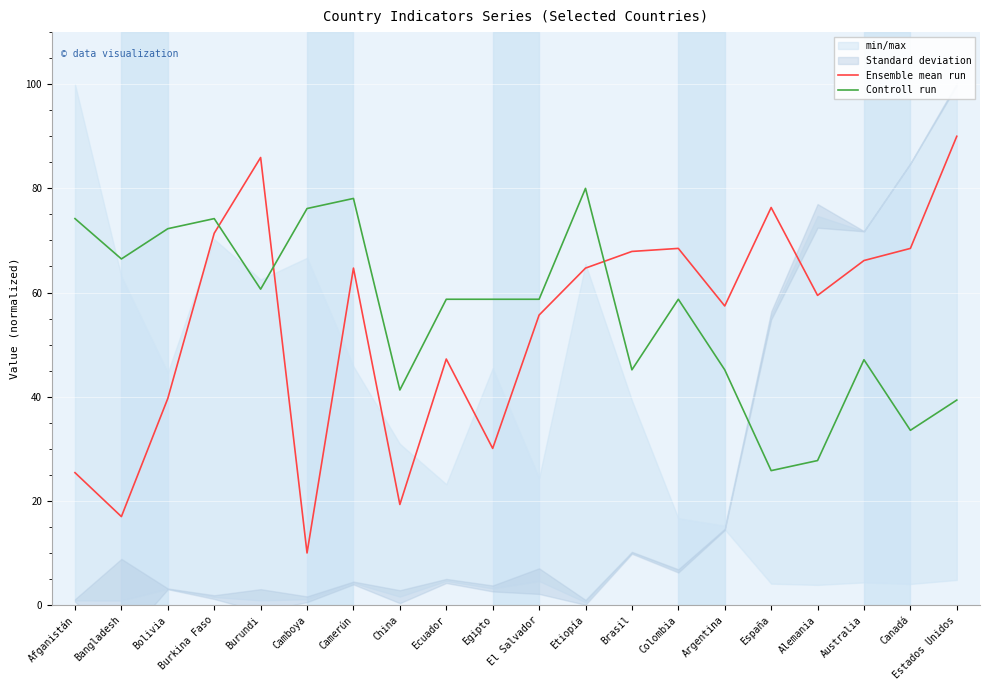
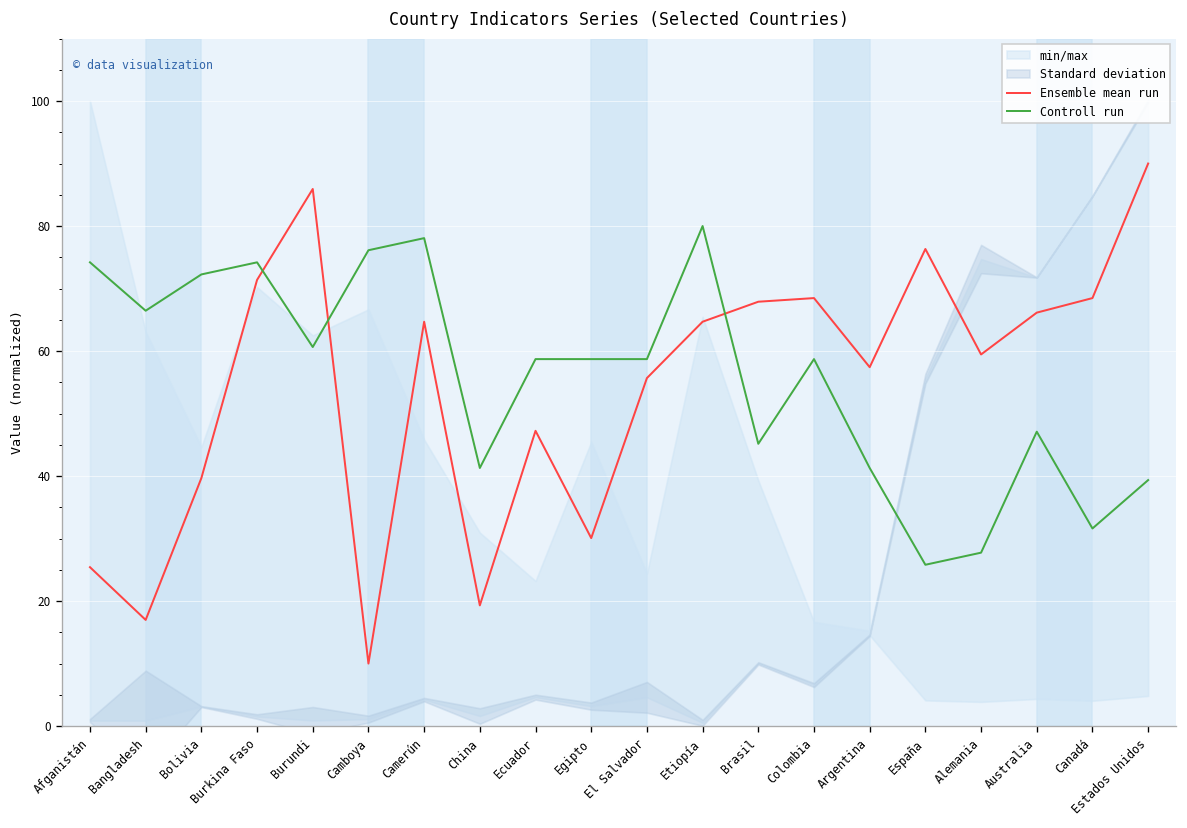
  {
    "Ensemble mean run": {
      "Afganistán": 25,
      "Bangladesh": 17,
      "Bolivia": 40,
      "Burkina Faso": 71,
      "Burundi": 86,
      "Camboya": 10,
      "Camerún": 65,
      "China": 19,
      "Ecuador": 47,
      "Egipto": 30,
      "El Salvador": 56,
      "Etiopía": 65,
      "Brasil": 68,
      "Colombia": 68,
      "Argentina": 57,
      "España": 76,
      "Alemania": 59,
      "Australia": 66,
      "Canadá": 68,
      "Estados Unidos": 90
    },
    "Controll run": {
      "Afganistán": 74,
      "Bangladesh": 66,
      "Bolivia": 72,
      "Burkina Faso": 74,
      "Burundi": 61,
      "Camboya": 76,
      "Camerún": 78,
      "China": 41,
      "Ecuador": 59,
      "Egipto": 59,
      "El Salvador": 59,
      "Etiopía": 80,
      "Brasil": 45,
      "Colombia": 59,
-     "Argentina": 45,
+     "Argentina": 41,
      "España": 26,
      "Alemania": 28,
      "Australia": 47,
-     "Canadá": 34,
+     "Canadá": 32,
      "Estados Unidos": 39
    }
  }
